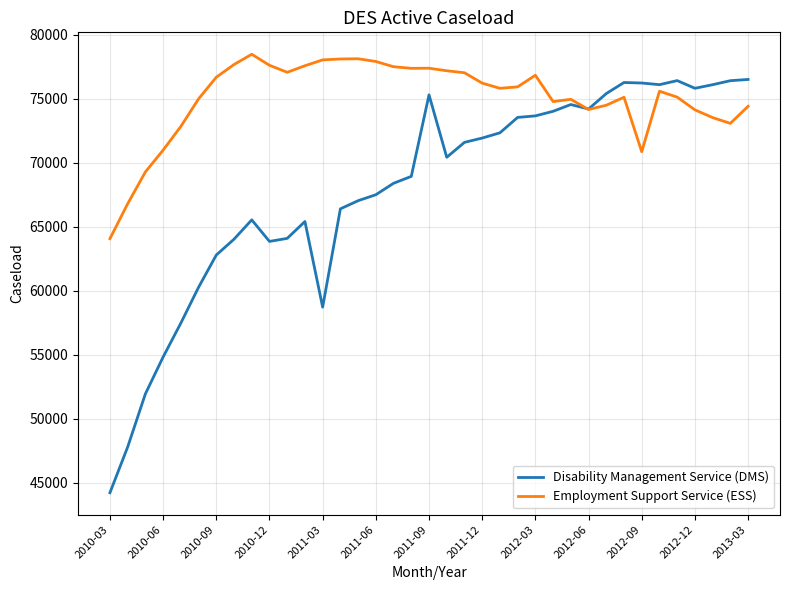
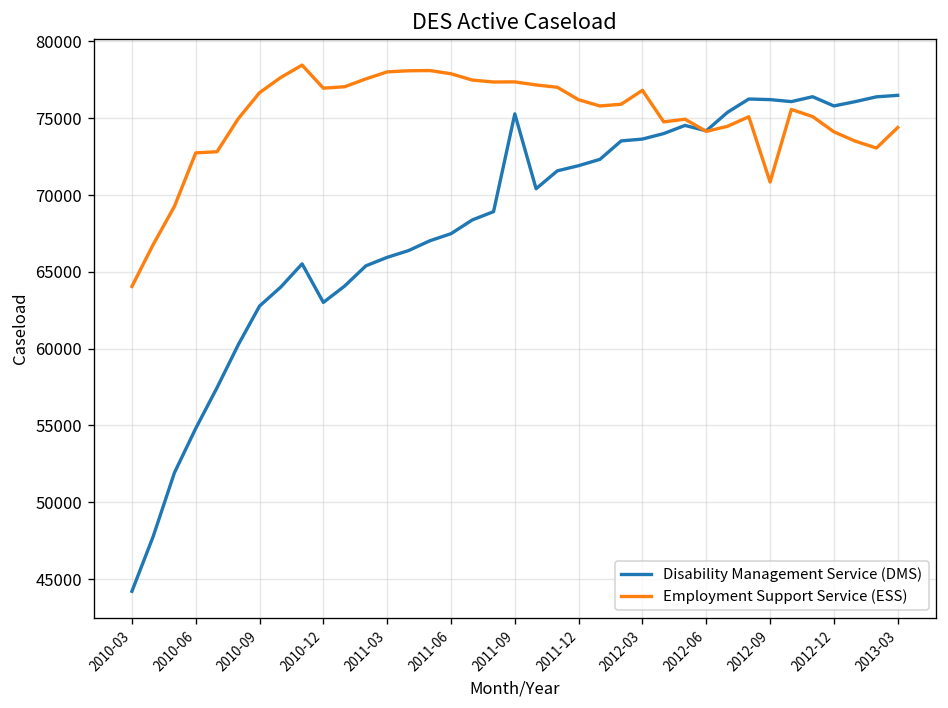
  {
    "Disability Management Service (DMS)": {
      "2010-03": 44200,
      "2010-06": 54800,
      "2010-09": 62800,
-     "2010-12": 63800,
-     "2011-03": 58700,
+     "2010-12": 63000,
+     "2011-03": 65900,
      "2011-06": 67500,
      "2011-09": 75300,
      "2011-12": 71900,
      "2012-03": 73600,
      "2012-09": 76200,
      "2012-12": 75800,
      "2013-03": 76500
    },
    "Employment Support Service (ESS)": {
      "2010-03": 64100,
-     "2010-06": 71000,
+     "2010-06": 72700,
      "2010-09": 76700,
-     "2010-12": 77600,
+     "2010-12": 77000,
      "2011-03": 78000,
      "2011-06": 77900,
      "2011-09": 77400,
      "2011-12": 76200,
      "2012-03": 76800,
      "2012-09": 70800,
      "2012-12": 74100,
      "2013-03": 74400
    }
  }
